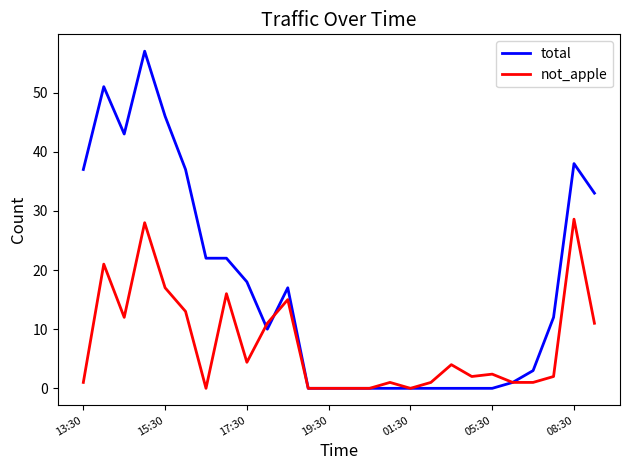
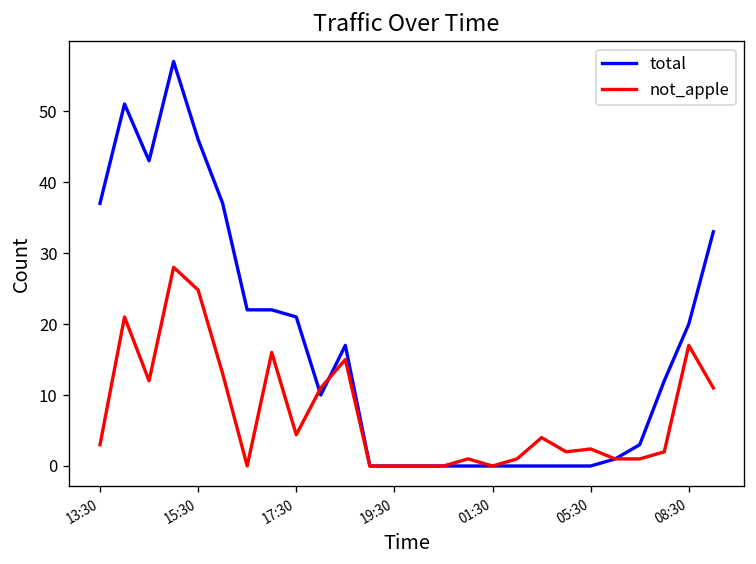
  {
    "total": {
      "13:30": 37,
      "15:30": 46,
-     "17:30": 18,
+     "17:30": 21,
      "05:30": 0,
-     "08:30": 38
+     "08:30": 20
    },
    "not_apple": {
-     "13:30": 1,
-     "15:30": 17,
+     "13:30": 3,
+     "15:30": 25,
      "17:30": 4,
      "05:30": 2,
-     "08:30": 29
+     "08:30": 17
    }
  }
